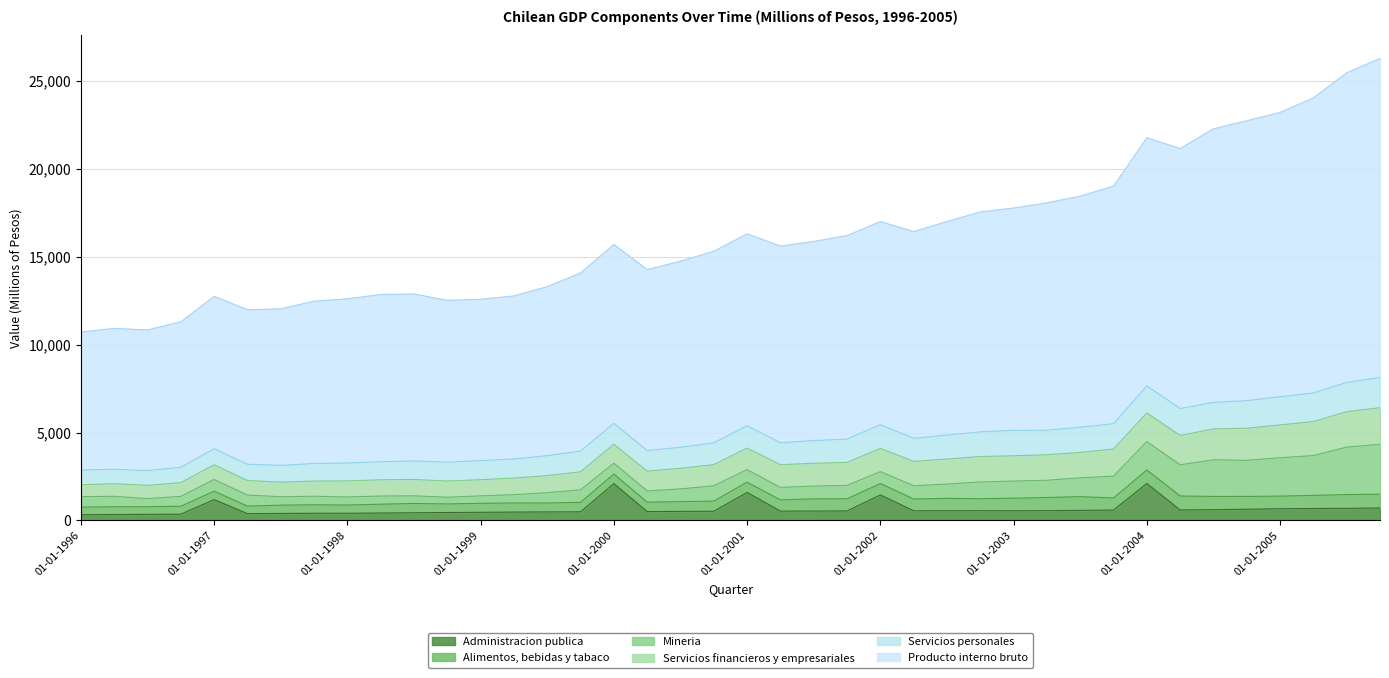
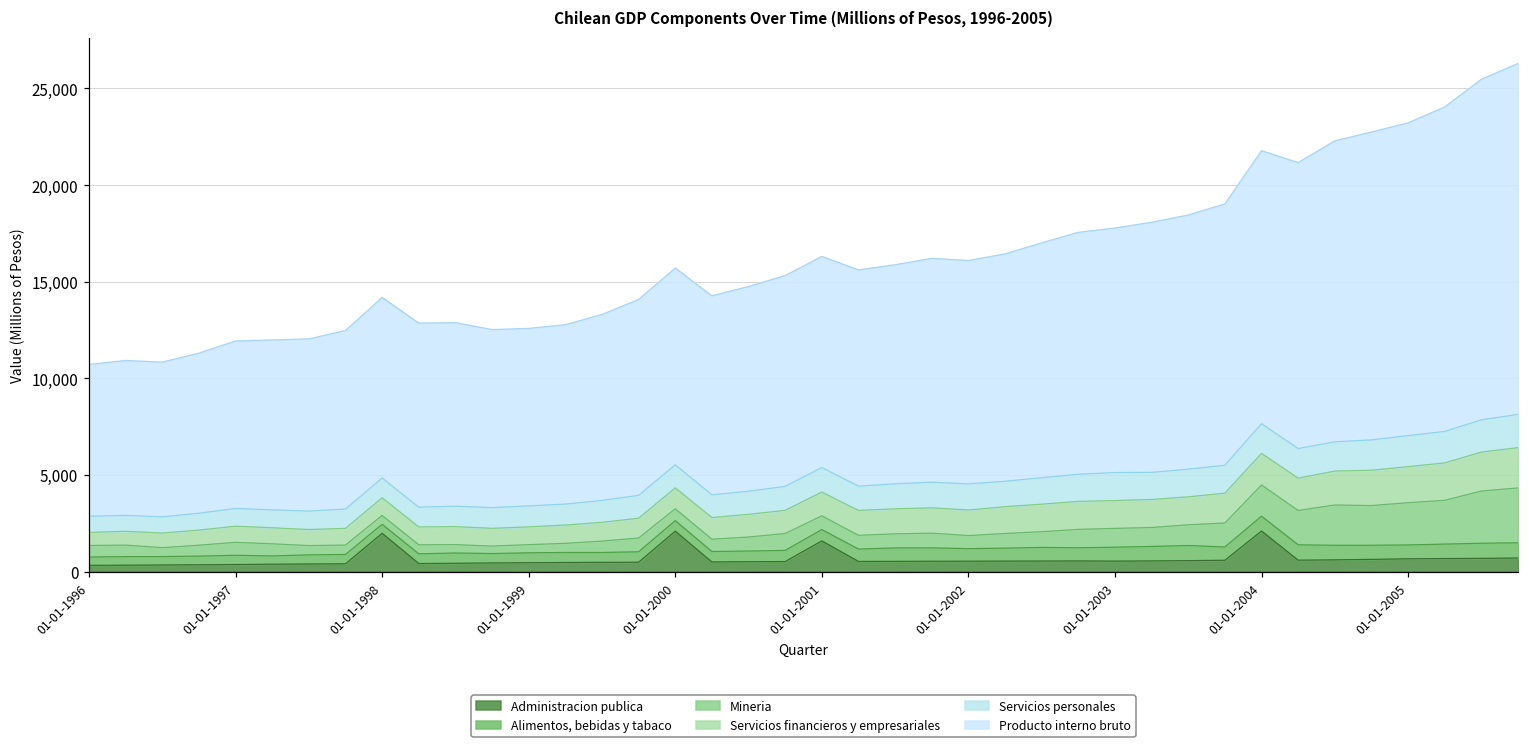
  {
    "Administracion publica": {
      "01-01-1996": "300",
-     "01-01-1997": "1,200",
-     "01-01-1998": "400",
+     "01-01-1997": "400",
+     "01-01-1998": "2,000",
      "01-01-1999": "500",
      "01-01-2000": "2,100",
      "01-01-2001": "1,600",
-     "01-01-2002": "1,400",
+     "01-01-2002": "500",
      "01-01-2003": "500",
      "01-01-2004": "2,100",
      "01-01-2005": "700"
    }
  }
